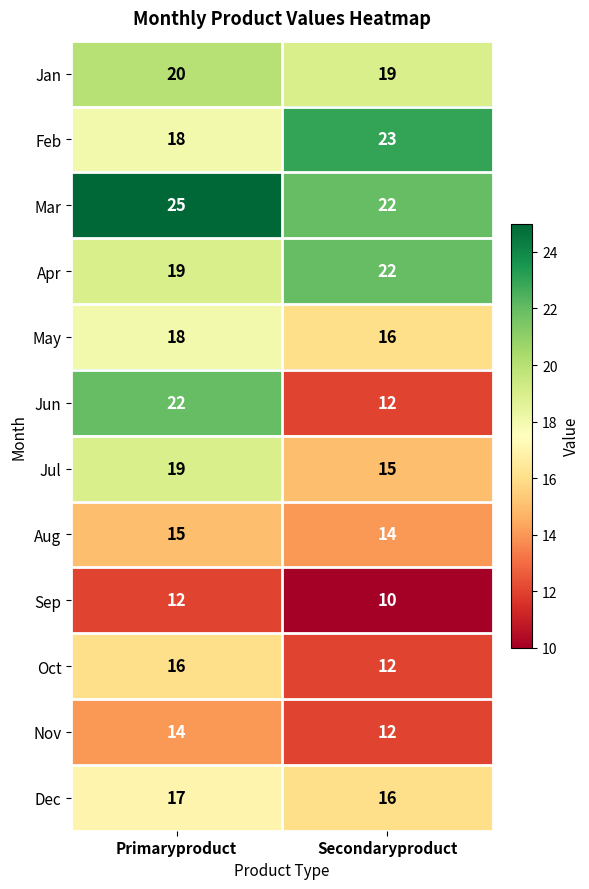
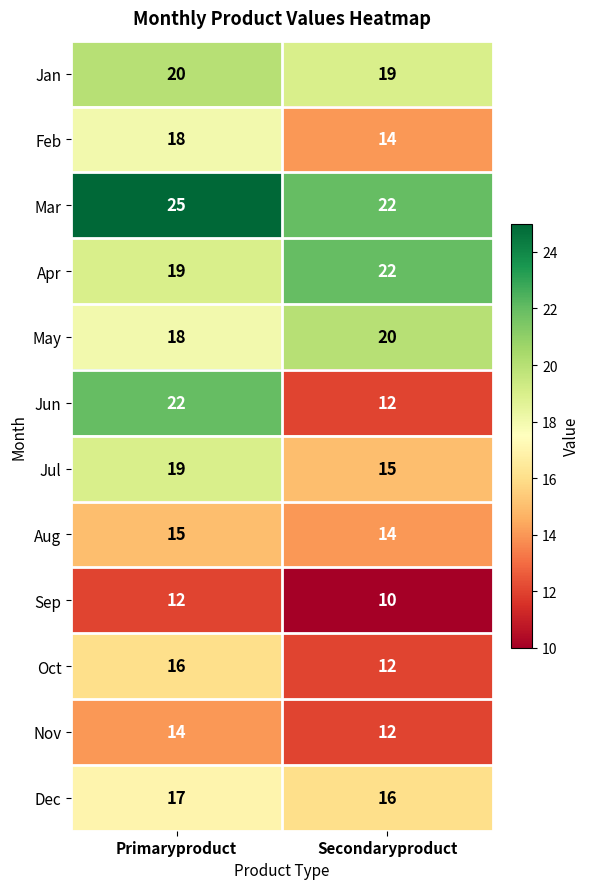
  {
    "Jan": {
      "Primaryproduct": 20,
      "Secondaryproduct": 19
    },
    "Feb": {
      "Primaryproduct": 18,
-     "Secondaryproduct": 23
+     "Secondaryproduct": 14
    },
    "Mar": {
      "Primaryproduct": 25,
      "Secondaryproduct": 22
    },
    "Apr": {
      "Primaryproduct": 19,
      "Secondaryproduct": 22
    },
    "May": {
      "Primaryproduct": 18,
-     "Secondaryproduct": 16
+     "Secondaryproduct": 20
    },
    "Jun": {
      "Primaryproduct": 22,
      "Secondaryproduct": 12
    },
    "Jul": {
      "Primaryproduct": 19,
      "Secondaryproduct": 15
    },
    "Aug": {
      "Primaryproduct": 15,
      "Secondaryproduct": 14
    },
    "Sep": {
      "Primaryproduct": 12,
      "Secondaryproduct": 10
    },
    "Oct": {
      "Primaryproduct": 16,
      "Secondaryproduct": 12
    },
    "Nov": {
      "Primaryproduct": 14,
      "Secondaryproduct": 12
    },
    "Dec": {
      "Primaryproduct": 17,
      "Secondaryproduct": 16
    }
  }
